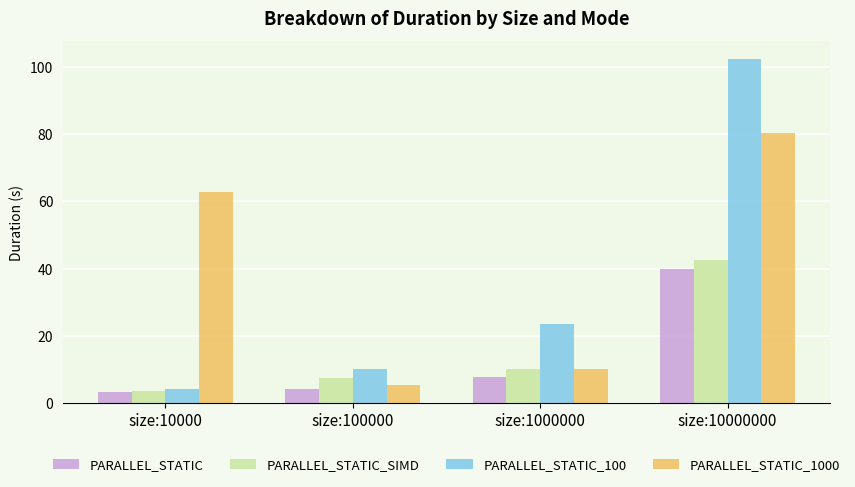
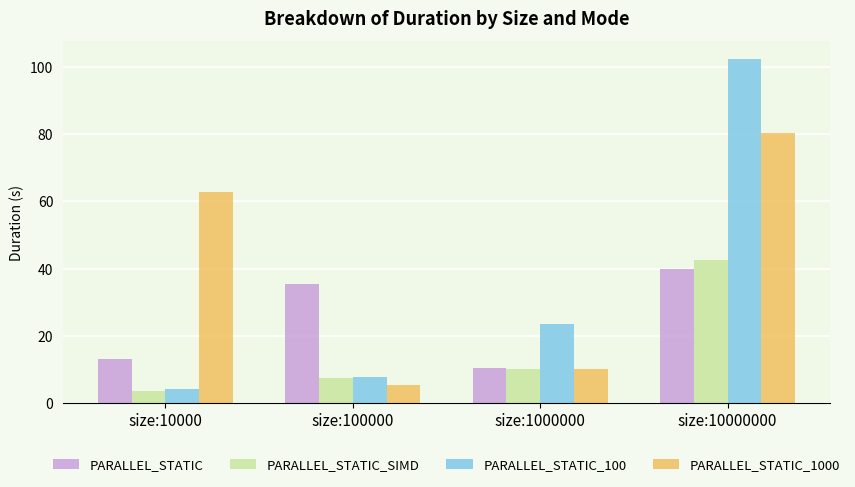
  {
    "PARALLEL_STATIC": {
-     "size:10000": 3,
-     "size:100000": 4,
-     "size:1000000": 8,
+     "size:10000": 13,
+     "size:100000": 35,
+     "size:1000000": 10,
      "size:10000000": 40
    },
    "PARALLEL_STATIC_SIMD": {
      "size:10000": 4,
      "size:100000": 7,
      "size:1000000": 10,
      "size:10000000": 43
    },
    "PARALLEL_STATIC_100": {
      "size:10000": 4,
-     "size:100000": 10,
+     "size:100000": 8,
      "size:1000000": 24,
      "size:10000000": 102
    },
    "PARALLEL_STATIC_1000": {
      "size:10000": 63,
      "size:100000": 6,
      "size:1000000": 10,
      "size:10000000": 80
    }
  }
